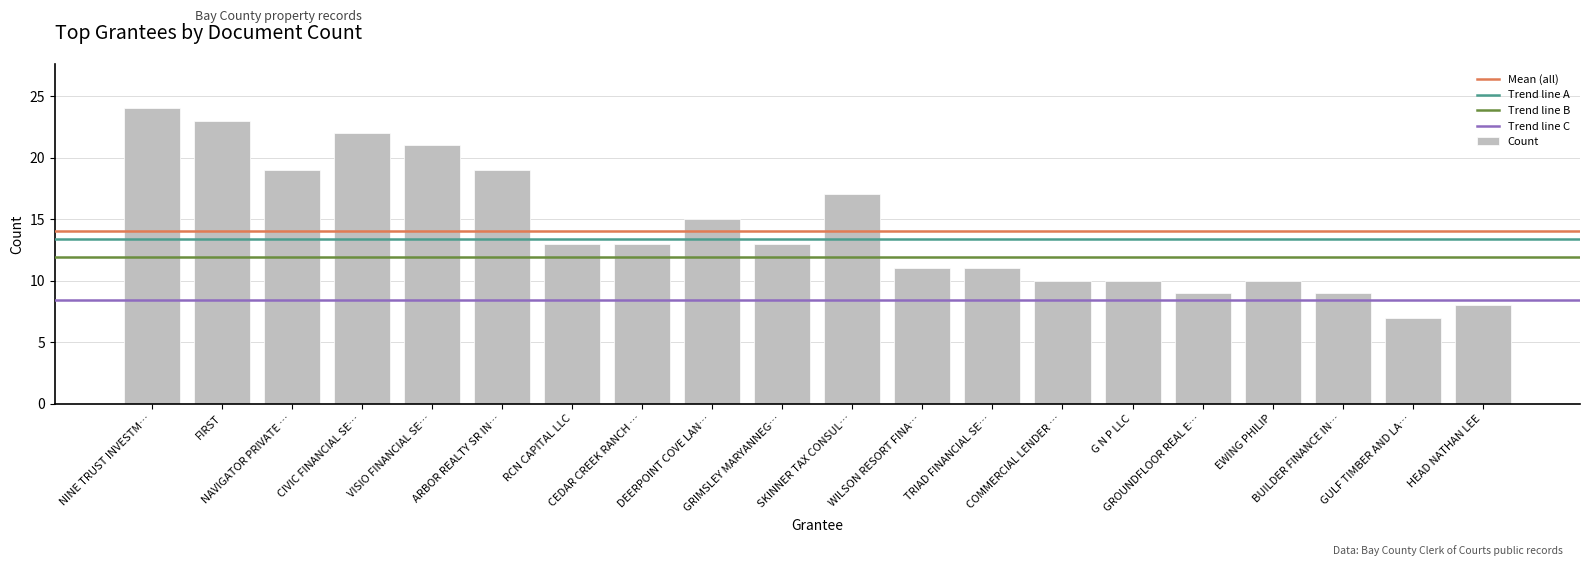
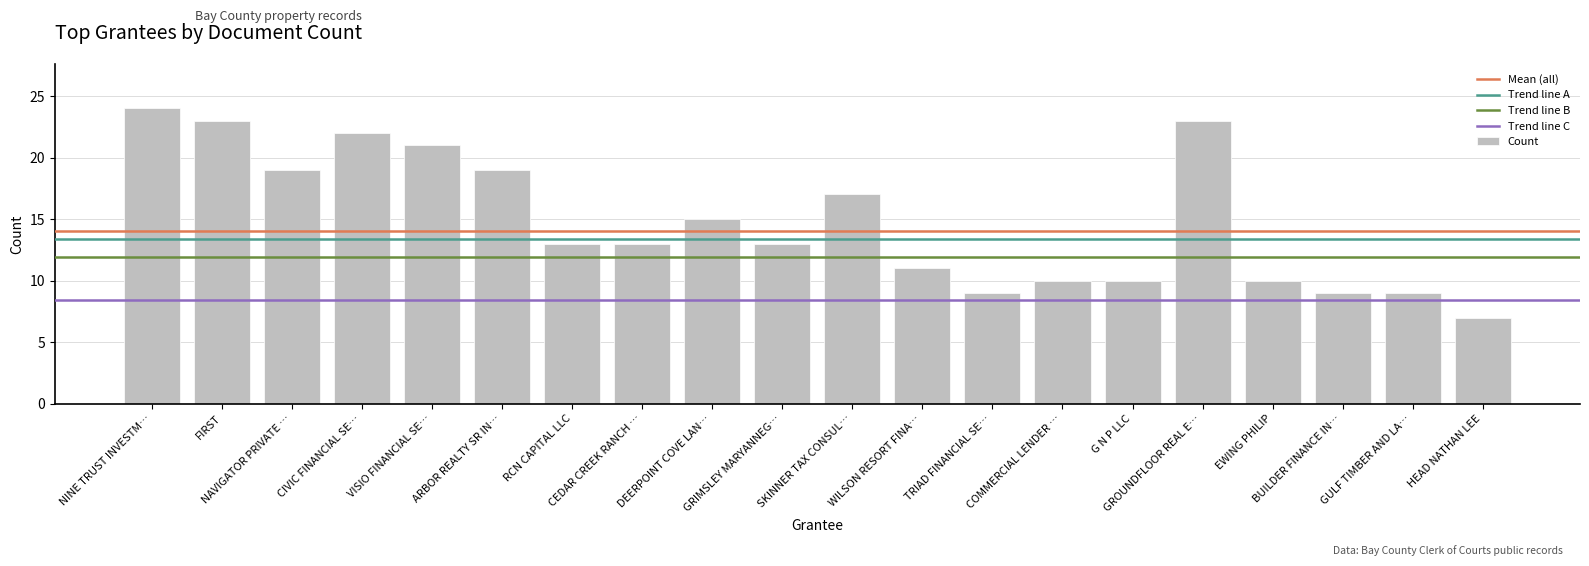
  {
    "NINE TRUST INVESTM…": 24,
    "FIRST": 23,
    "NAVIGATOR PRIVATE …": 19,
    "CIVIC FINANCIAL SE…": 22,
    "VISIO FINANCIAL SE…": 21,
    "ARBOR REALTY SR IN…": 19,
    "RCN CAPITAL LLC": 13,
    "CEDAR CREEK RANCH …": 13,
    "DEERPOINT COVE LAN…": 15,
    "GRIMSLEY MARYANNEG…": 13,
    "SKINNER TAX CONSUL…": 17,
    "WILSON RESORT FINA…": 11,
-   "TRIAD FINANCIAL SE…": 11,
+   "TRIAD FINANCIAL SE…": 9,
    "COMMERCIAL LENDER …": 10,
    "G N P LLC": 10,
-   "GROUNDFLOOR REAL E…": 9,
+   "GROUNDFLOOR REAL E…": 23,
    "EWING PHILIP": 10,
    "BUILDER FINANCE IN…": 9,
-   "GULF TIMBER AND LA…": 7,
-   "HEAD NATHAN LEE": 8
+   "GULF TIMBER AND LA…": 9,
+   "HEAD NATHAN LEE": 7
  }
